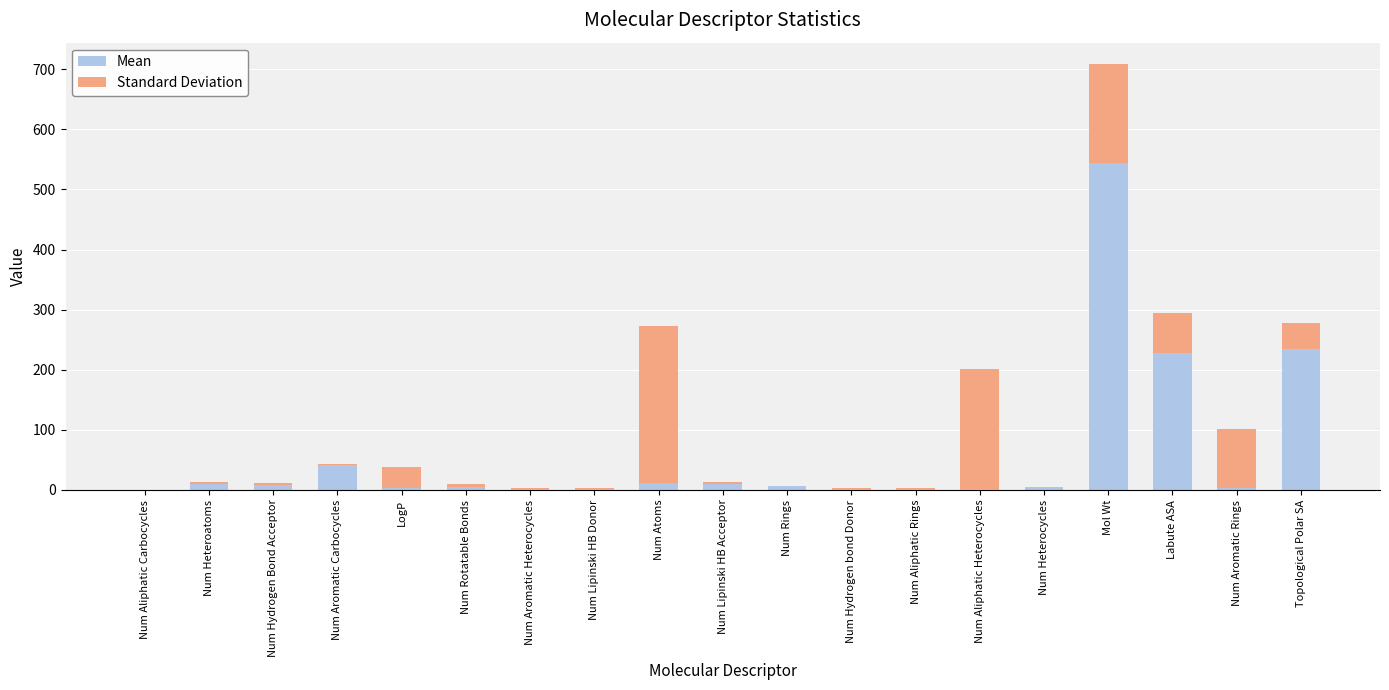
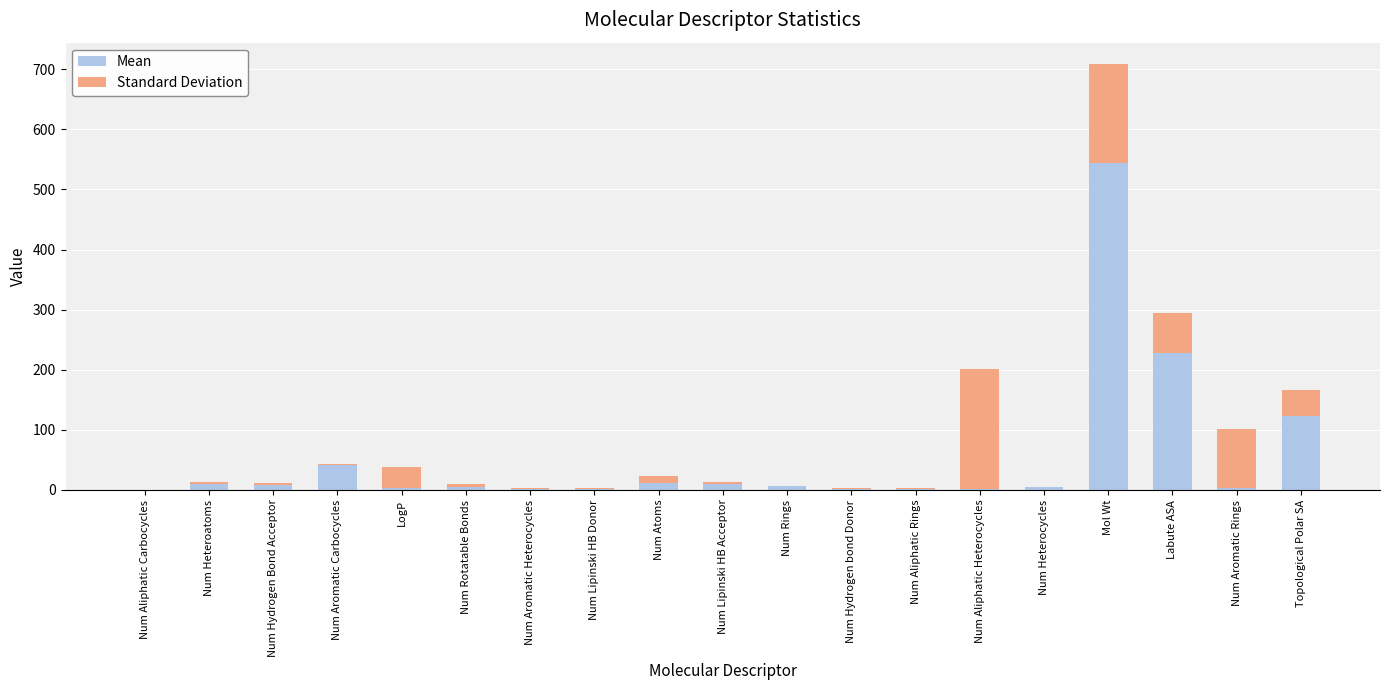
  {
    "Mean": {
      "Num Heteroatoms": 10,
      "Num Hydrogen Bond Acceptor": 10,
      "Num Aromatic Carbocycles": 40,
      "Num Rotatable Bonds": 10,
      "Num Atoms": 10,
      "Num Lipinski HB Acceptor": 10,
      "Num Rings": 10,
      "Num Heterocycles": 0,
      "Mol Wt": 540,
      "Labute ASA": 230,
-     "Topological Polar SA": 230
+     "Topological Polar SA": 120
    },
    "Standard Deviation": {
      "LogP": 40,
      "Num Rotatable Bonds": 0,
-     "Num Atoms": 260,
+     "Num Atoms": 10,
      "Num Aliphatic Heterocycles": 200,
      "Mol Wt": 160,
      "Labute ASA": 70,
      "Num Aromatic Rings": 100,
      "Topological Polar SA": 40
    }
  }
